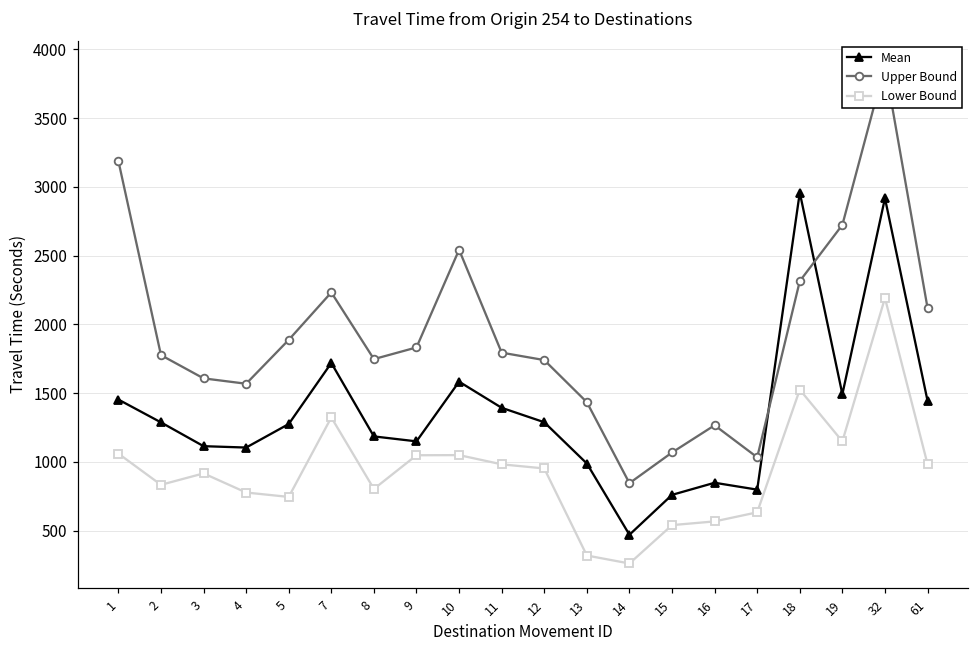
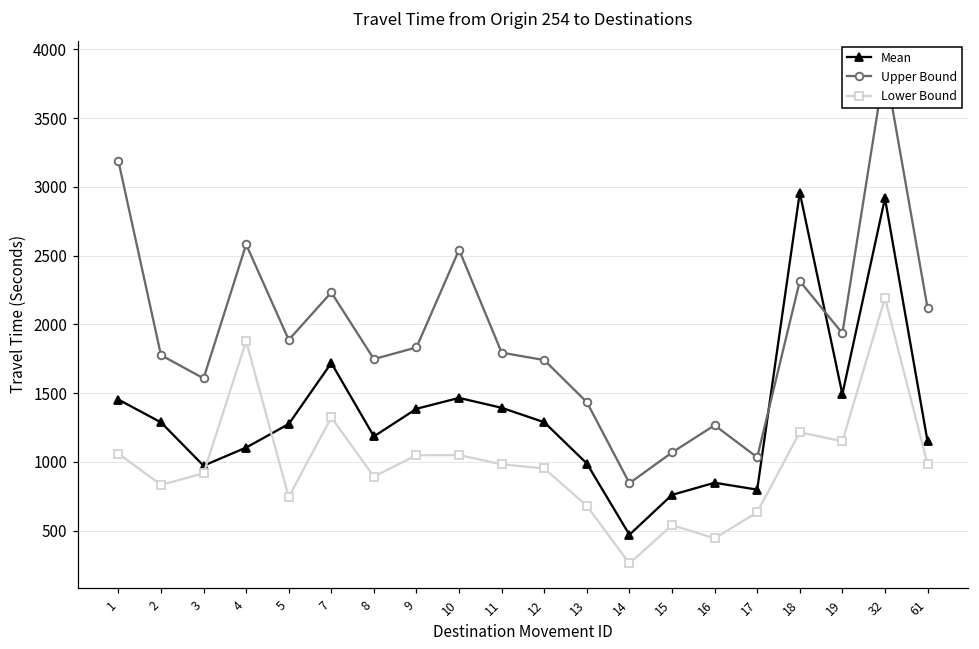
  {
    "Mean": {
      "1": 1450,
      "2": 1290,
-     "3": 1110,
+     "3": 970,
      "4": 1100,
      "5": 1280,
      "7": 1720,
      "8": 1190,
-     "9": 1150,
-     "10": 1580,
+     "9": 1390,
+     "10": 1470,
      "11": 1390,
      "12": 1290,
      "13": 990,
      "14": 470,
      "15": 760,
      "16": 850,
      "17": 800,
      "18": 2960,
      "19": 1490,
      "32": 2920,
-     "61": 1440
+     "61": 1150
    },
    "Upper Bound": {
      "1": 3190,
      "2": 1780,
      "3": 1610,
-     "4": 1570,
+     "4": 2580,
      "5": 1890,
      "7": 2230,
      "8": 1750,
      "9": 1830,
      "10": 2540,
      "11": 1790,
      "12": 1740,
      "13": 1430,
      "14": 850,
      "15": 1070,
      "16": 1270,
      "17": 1030,
      "18": 2310,
-     "19": 2720,
+     "19": 1940,
      "61": 2120
    },
    "Lower Bound": {
      "1": 1060,
      "2": 830,
      "3": 920,
-     "4": 780,
+     "4": 1880,
      "5": 750,
      "7": 1320,
-     "8": 800,
+     "8": 890,
      "9": 1050,
      "10": 1050,
      "11": 980,
      "12": 950,
-     "13": 320,
+     "13": 680,
      "14": 260,
      "15": 540,
-     "16": 570,
+     "16": 440,
      "17": 630,
-     "18": 1530,
+     "18": 1220,
      "19": 1150,
      "32": 2190,
      "61": 980
    }
  }
